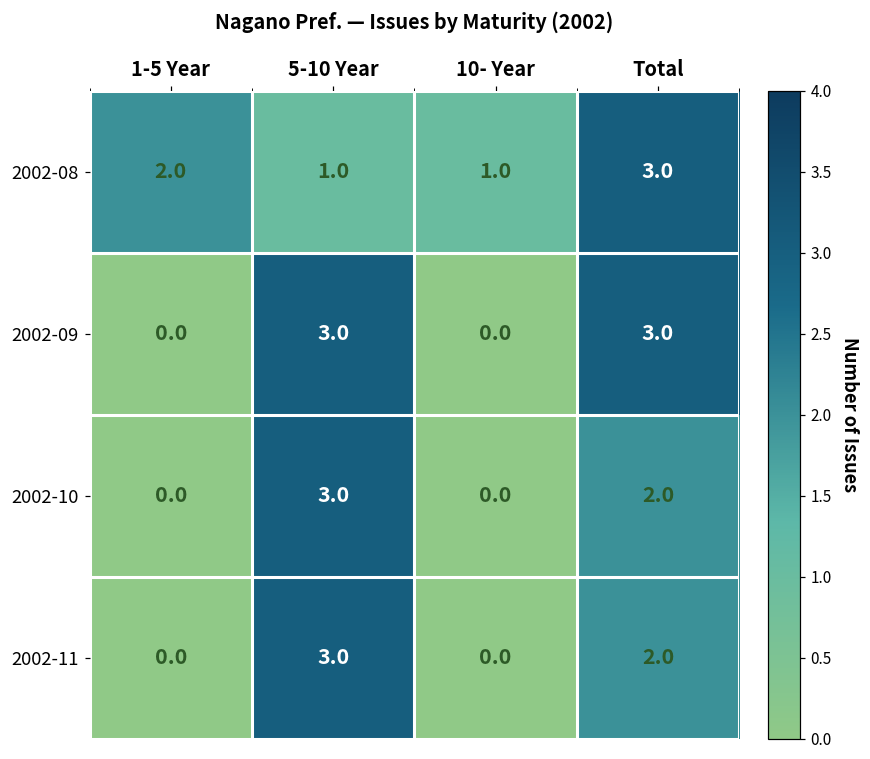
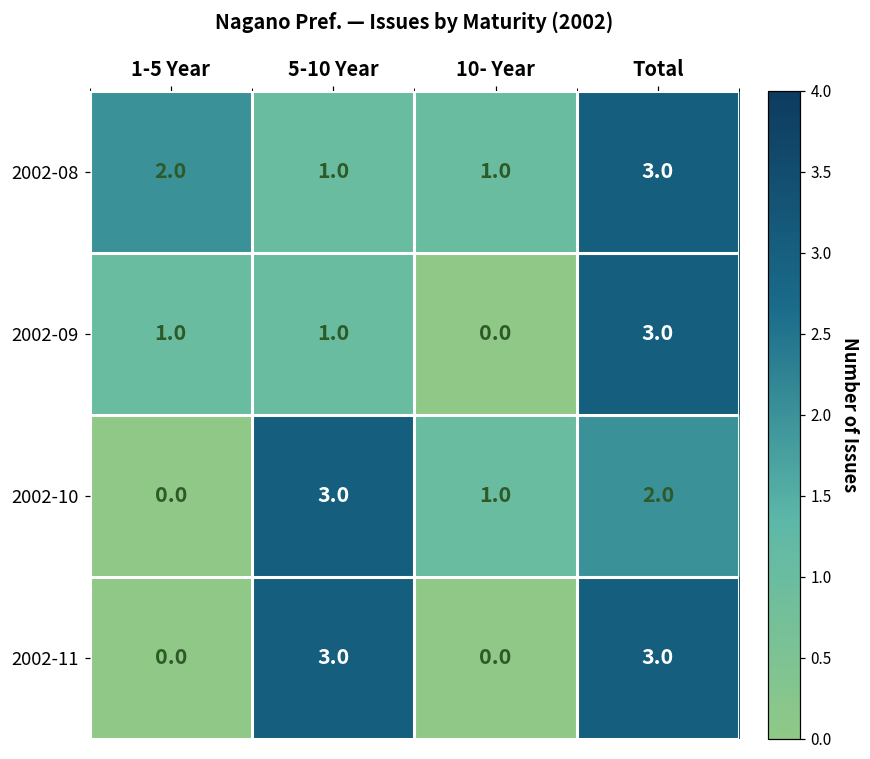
  {
    "2002-08": {
      "1-5 Year": 2.0,
      "5-10 Year": 1.0,
      "10- Year": 1.0,
      "Total": 3.0
    },
    "2002-09": {
-     "1-5 Year": 0.0,
-     "5-10 Year": 3.0,
+     "1-5 Year": 1.0,
+     "5-10 Year": 1.0,
      "10- Year": 0.0,
      "Total": 3.0
    },
    "2002-10": {
      "1-5 Year": 0.0,
      "5-10 Year": 3.0,
-     "10- Year": 0.0,
+     "10- Year": 1.0,
      "Total": 2.0
    },
    "2002-11": {
      "1-5 Year": 0.0,
      "5-10 Year": 3.0,
      "10- Year": 0.0,
-     "Total": 2.0
+     "Total": 3.0
    }
  }
